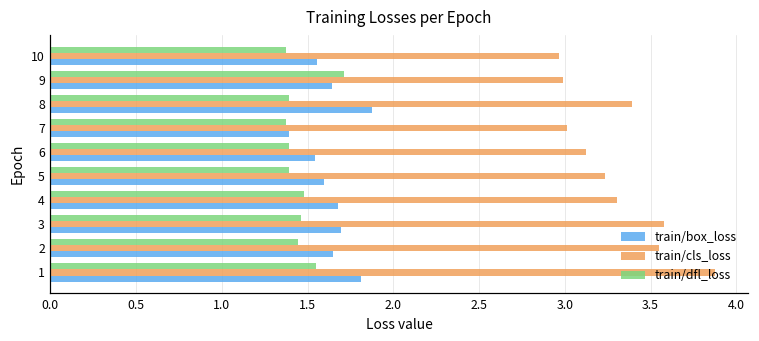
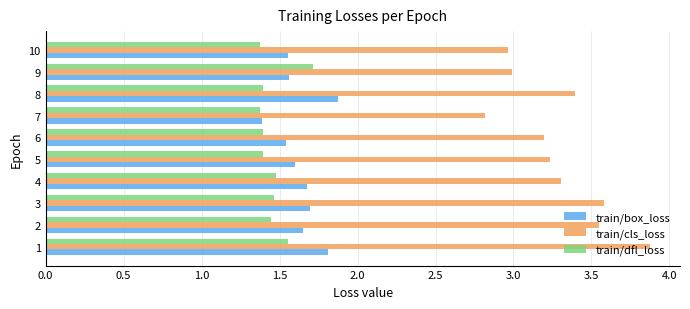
  {
    "train/box_loss": {
      "10": 1.56,
-     "9": 1.64,
+     "9": 1.56,
      "8": 1.87,
      "7": 1.39,
      "6": 1.54,
      "5": 1.60,
      "4": 1.68,
      "3": 1.69,
      "2": 1.65,
      "1": 1.81
    },
    "train/cls_loss": {
      "10": 2.97,
      "9": 2.99,
      "8": 3.39,
-     "7": 3.01,
-     "6": 3.13,
+     "7": 2.82,
+     "6": 3.20,
      "5": 3.24,
      "4": 3.30,
      "3": 3.58,
      "2": 3.55,
      "1": 3.87
    },
    "train/dfl_loss": {
      "10": 1.38,
      "9": 1.71,
      "8": 1.39,
      "7": 1.37,
      "6": 1.39,
      "5": 1.39,
      "4": 1.48,
      "3": 1.46,
      "2": 1.45,
      "1": 1.55
    }
  }
